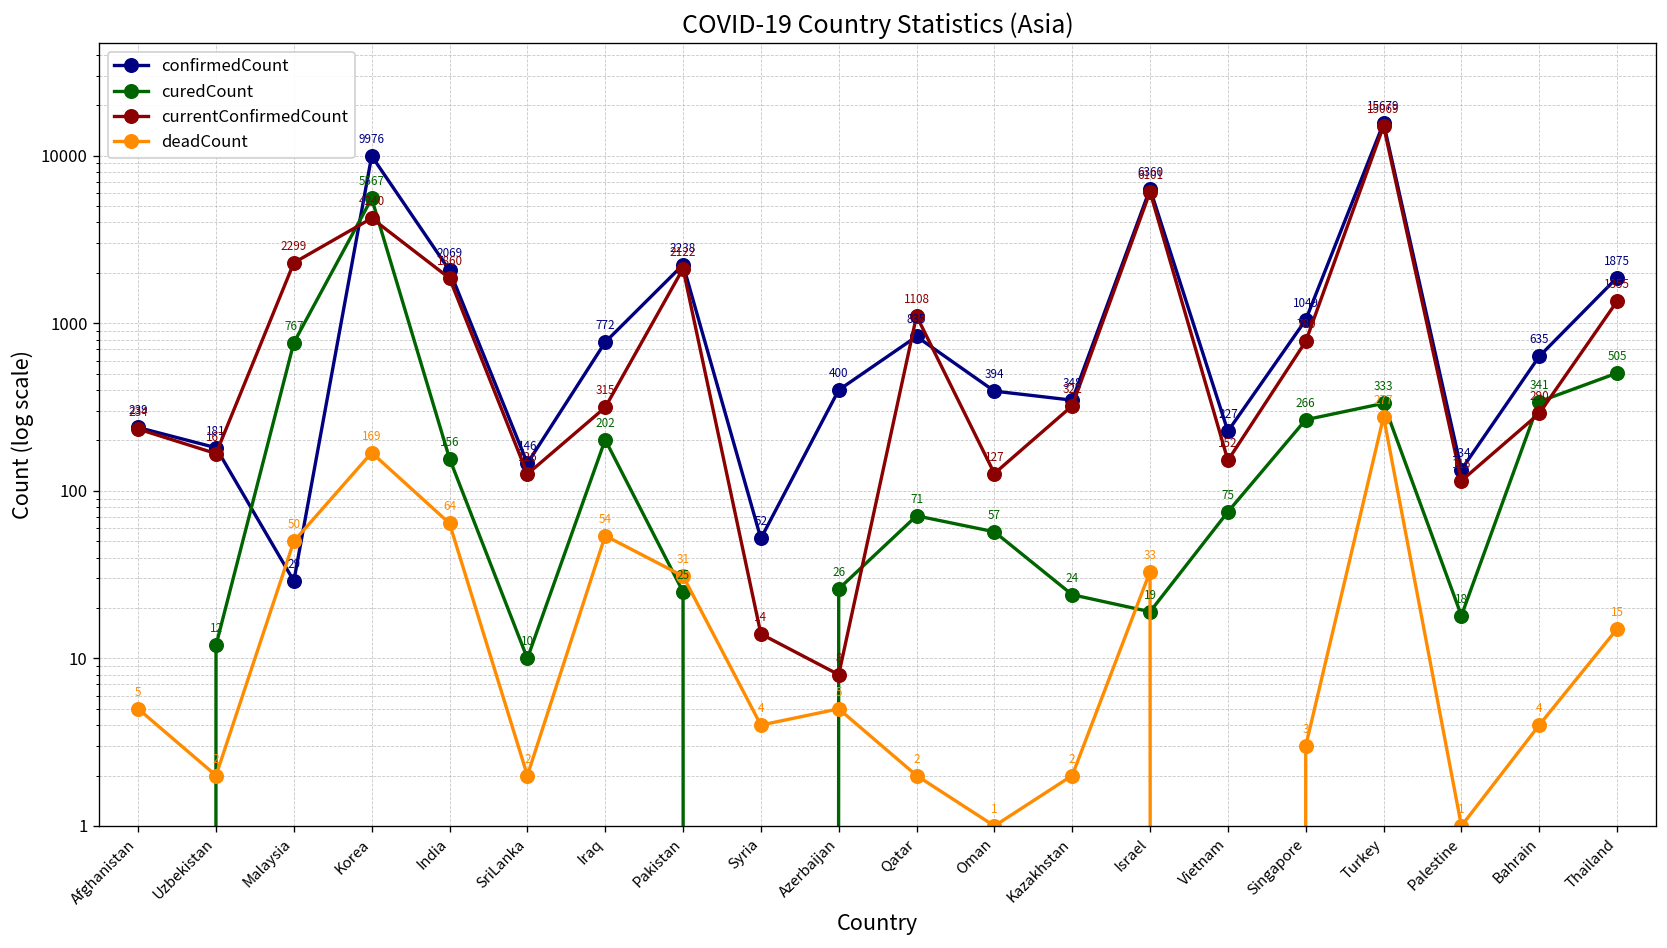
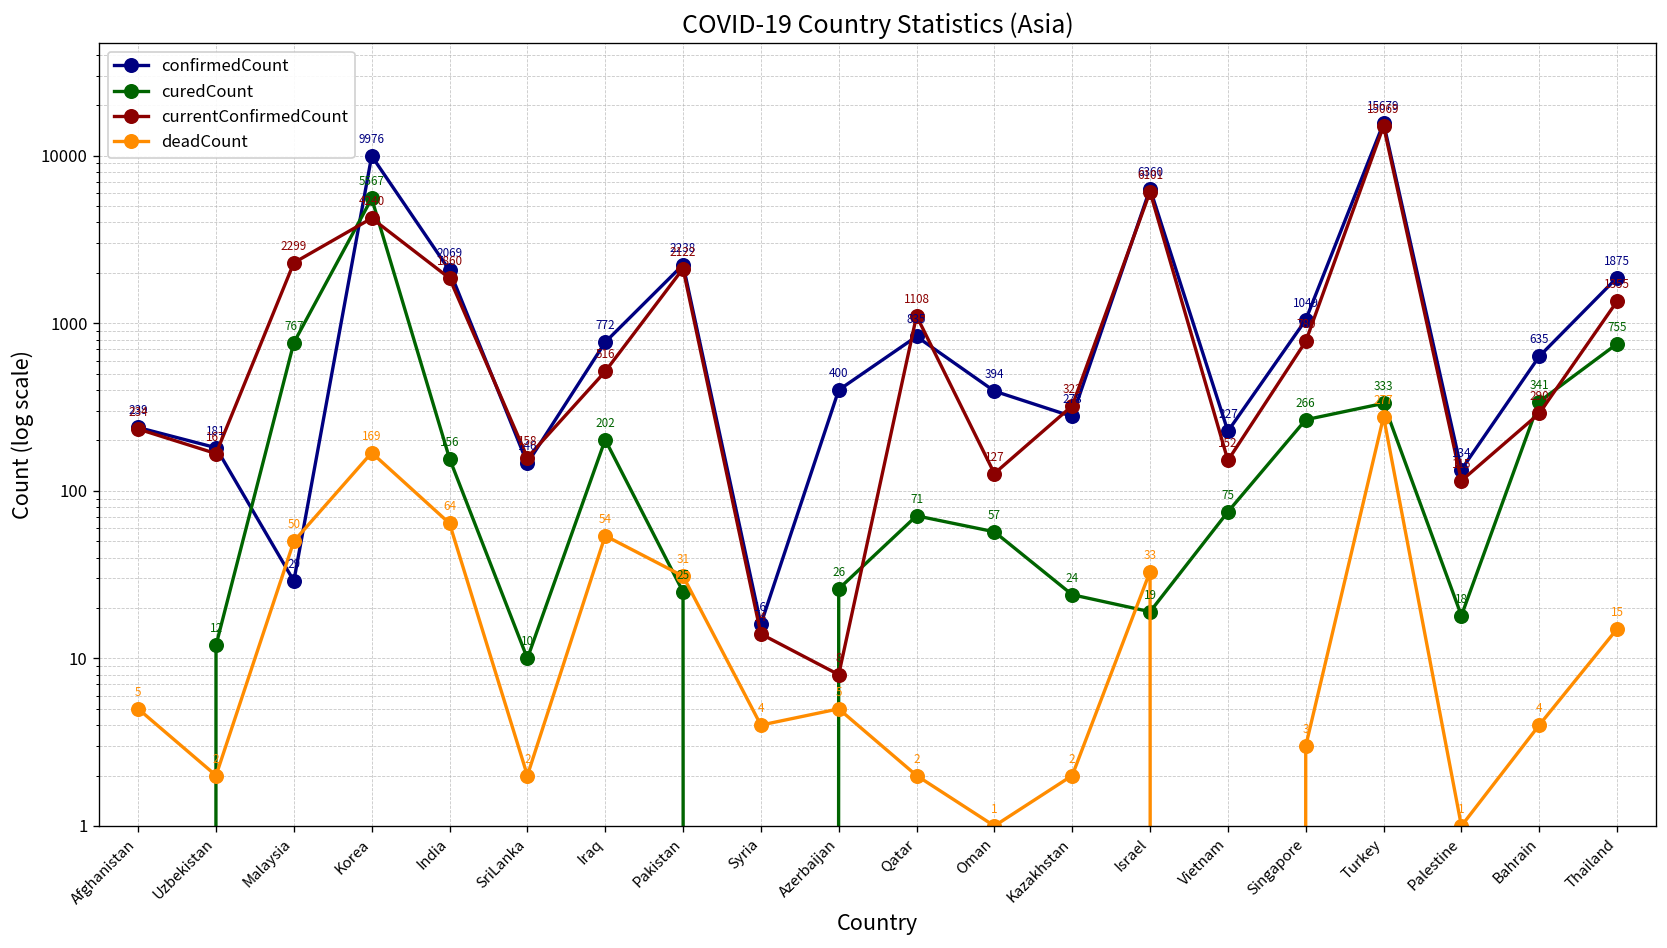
  {
    "confirmedCount": {
      "Malaysia": 29,
      "Korea": 9976,
      "SriLanka": 146,
      "Iraq": 772,
-     "Syria": 52,
+     "Syria": 16,
      "Azerbaijan": 400,
      "Oman": 394,
-     "Kazakhstan": 348,
+     "Kazakhstan": 278,
      "Vietnam": 227,
      "Singapore": 1049,
      "Palestine": 134,
      "Bahrain": 635,
      "Thailand": 1875
    },
    "curedCount": {
      "Uzbekistan": 12,
      "Malaysia": 767,
      "Korea": 5567,
      "India": 156,
      "SriLanka": 10,
      "Iraq": 202,
      "Azerbaijan": 26,
      "Qatar": 71,
      "Oman": 57,
      "Kazakhstan": 24,
      "Israel": 19,
      "Vietnam": 75,
      "Singapore": 266,
      "Turkey": 333,
      "Palestine": 18,
      "Bahrain": 341,
-     "Thailand": 505
+     "Thailand": 755
    },
    "currentConfirmedCount": {
      "Malaysia": 2299,
-     "SriLanka": 126,
-     "Iraq": 315,
+     "SriLanka": 158,
+     "Iraq": 516,
      "Syria": 14,
      "Azerbaijan": 8,
      "Qatar": 1108,
      "Oman": 127,
      "Vietnam": 152
    },
    "deadCount": {
      "Afghanistan": 5,
      "Uzbekistan": 2,
      "Malaysia": 50,
      "Korea": 169,
      "India": 64,
      "SriLanka": 2,
      "Iraq": 54,
      "Pakistan": 31,
      "Syria": 4,
      "Azerbaijan": 5,
      "Qatar": 2,
      "Oman": 1,
      "Kazakhstan": 2,
      "Israel": 33,
      "Singapore": 3,
      "Palestine": 1,
      "Bahrain": 4,
      "Thailand": 15
    }
  }
